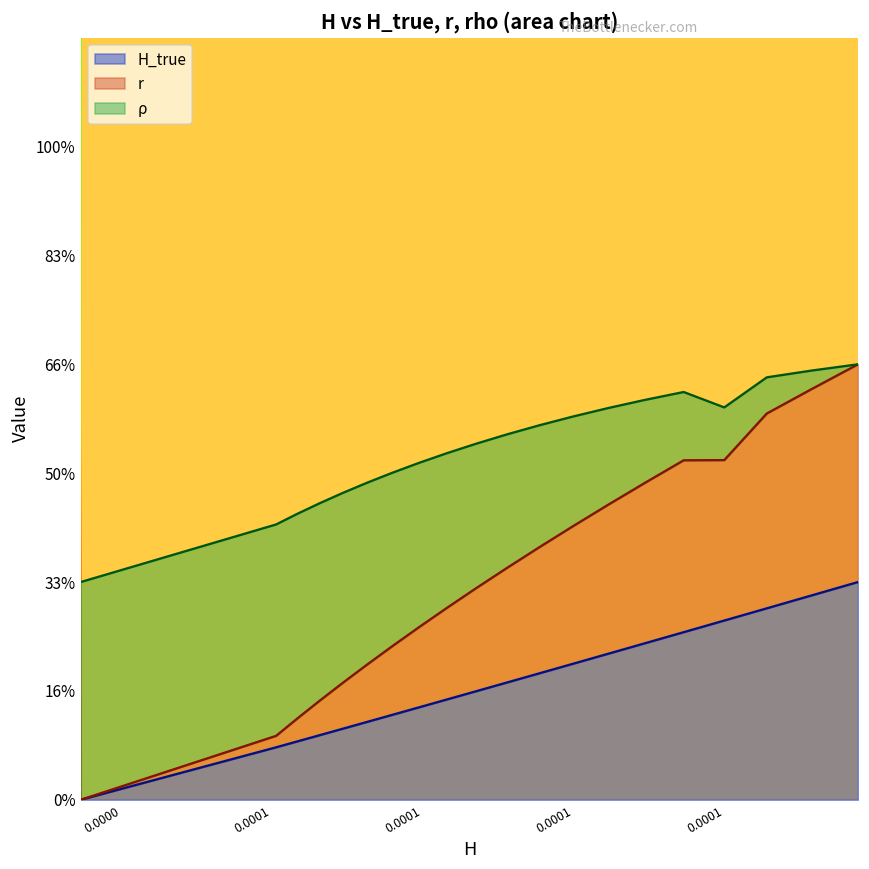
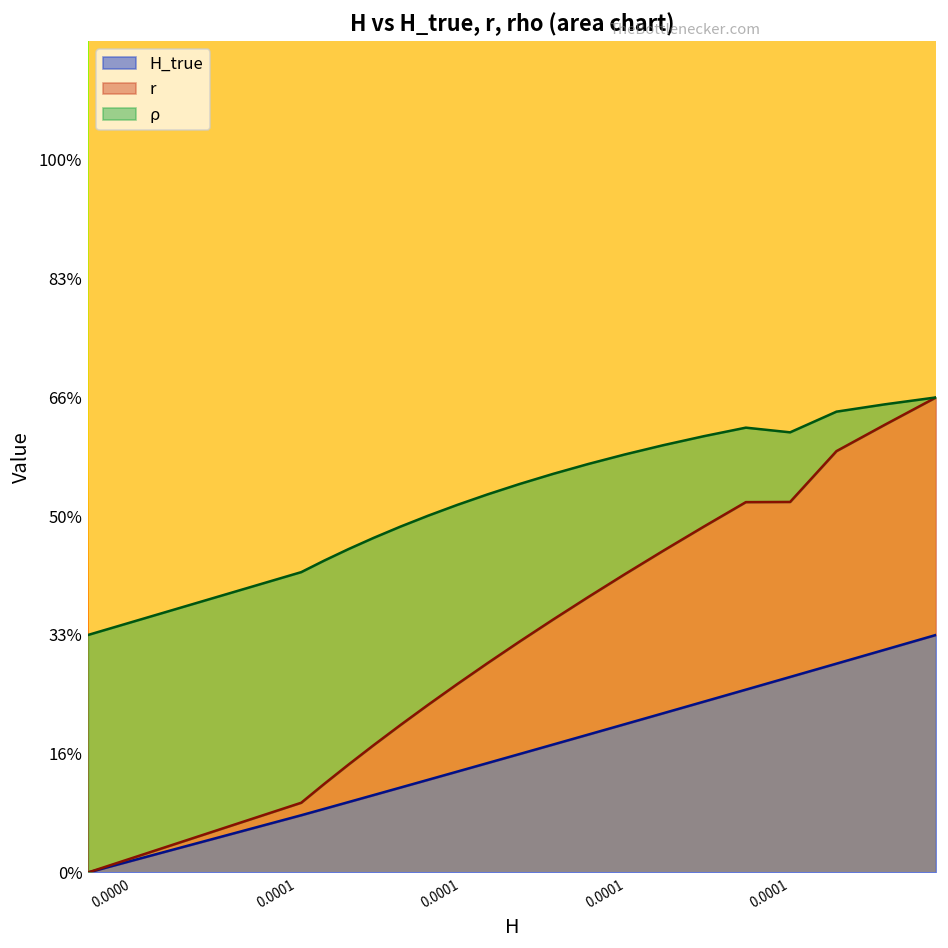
  {
    "H_true": {
      "0.0001": "27%"
    },
    "r": {
      "0.0001": "25%"
    },
    "ρ": {
-     "0.0001": "8%"
+     "0.0001": "10%"
    }
  }
